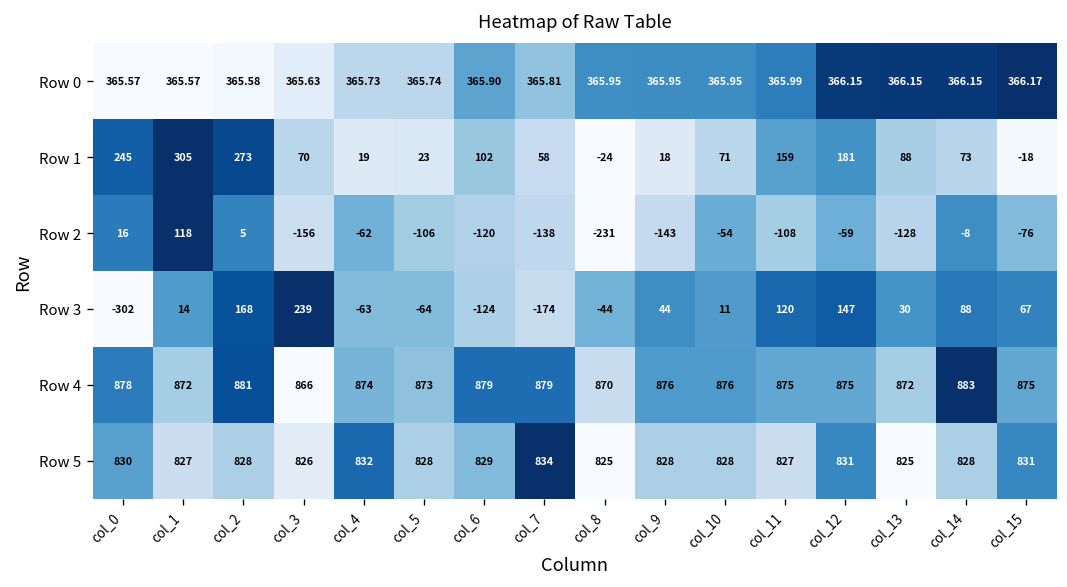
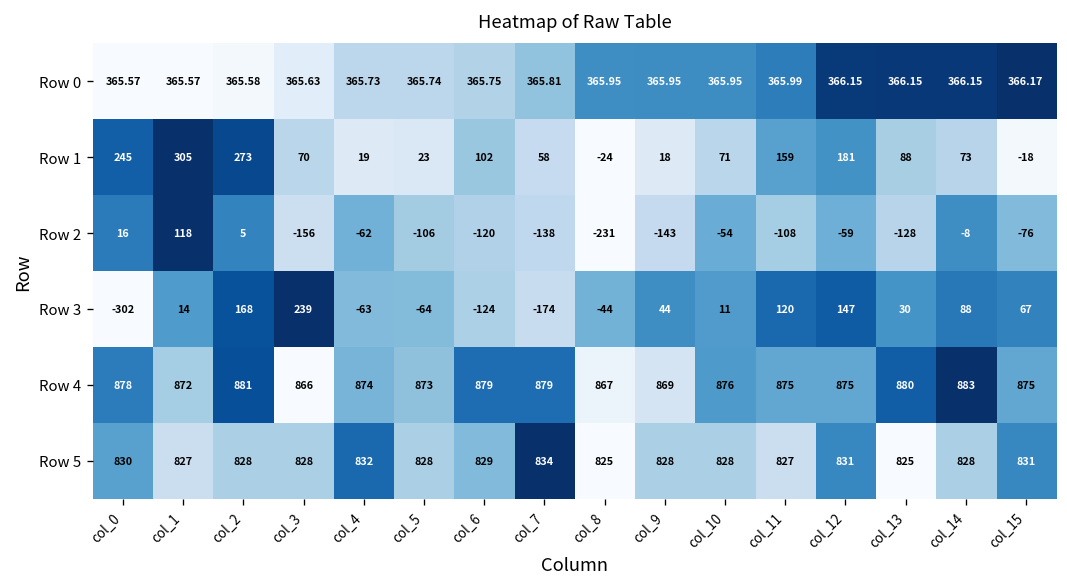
  {
    "Row 0": {
      "col_0": 365.57,
      "col_1": 365.57,
      "col_2": 365.58,
      "col_3": 365.63,
      "col_4": 365.73,
      "col_5": 365.74,
-     "col_6": 365.90,
+     "col_6": 365.75,
      "col_7": 365.81,
      "col_8": 365.95,
      "col_9": 365.95,
      "col_10": 365.95,
      "col_11": 365.99,
      "col_12": 366.15,
      "col_13": 366.15,
      "col_14": 366.15,
      "col_15": 366.17
    },
    "Row 1": {
      "col_0": 245,
      "col_1": 305,
      "col_2": 273,
      "col_3": 70,
      "col_4": 19,
      "col_5": 23,
      "col_6": 102,
      "col_7": 58,
      "col_8": -24,
      "col_9": 18,
      "col_10": 71,
      "col_11": 159,
      "col_12": 181,
      "col_13": 88,
      "col_14": 73,
      "col_15": -18
    },
    "Row 2": {
      "col_0": 16,
      "col_1": 118,
      "col_2": 5,
      "col_3": -156,
      "col_4": -62,
      "col_5": -106,
      "col_6": -120,
      "col_7": -138,
      "col_8": -231,
      "col_9": -143,
      "col_10": -54,
      "col_11": -108,
      "col_12": -59,
      "col_13": -128,
      "col_14": -8,
      "col_15": -76
    },
    "Row 3": {
      "col_0": -302,
      "col_1": 14,
      "col_2": 168,
      "col_3": 239,
      "col_4": -63,
      "col_5": -64,
      "col_6": -124,
      "col_7": -174,
      "col_8": -44,
      "col_9": 44,
      "col_10": 11,
      "col_11": 120,
      "col_12": 147,
      "col_13": 30,
      "col_14": 88,
      "col_15": 67
    },
    "Row 4": {
      "col_0": 878,
      "col_1": 872,
      "col_2": 881,
      "col_3": 866,
      "col_4": 874,
      "col_5": 873,
      "col_6": 879,
      "col_7": 879,
-     "col_8": 870,
-     "col_9": 876,
+     "col_8": 867,
+     "col_9": 869,
      "col_10": 876,
      "col_11": 875,
      "col_12": 875,
-     "col_13": 872,
+     "col_13": 880,
      "col_14": 883,
      "col_15": 875
    },
    "Row 5": {
      "col_0": 830,
      "col_1": 827,
      "col_2": 828,
-     "col_3": 826,
+     "col_3": 828,
      "col_4": 832,
      "col_5": 828,
      "col_6": 829,
      "col_7": 834,
      "col_8": 825,
      "col_9": 828,
      "col_10": 828,
      "col_11": 827,
      "col_12": 831,
      "col_13": 825,
      "col_14": 828,
      "col_15": 831
    }
  }
